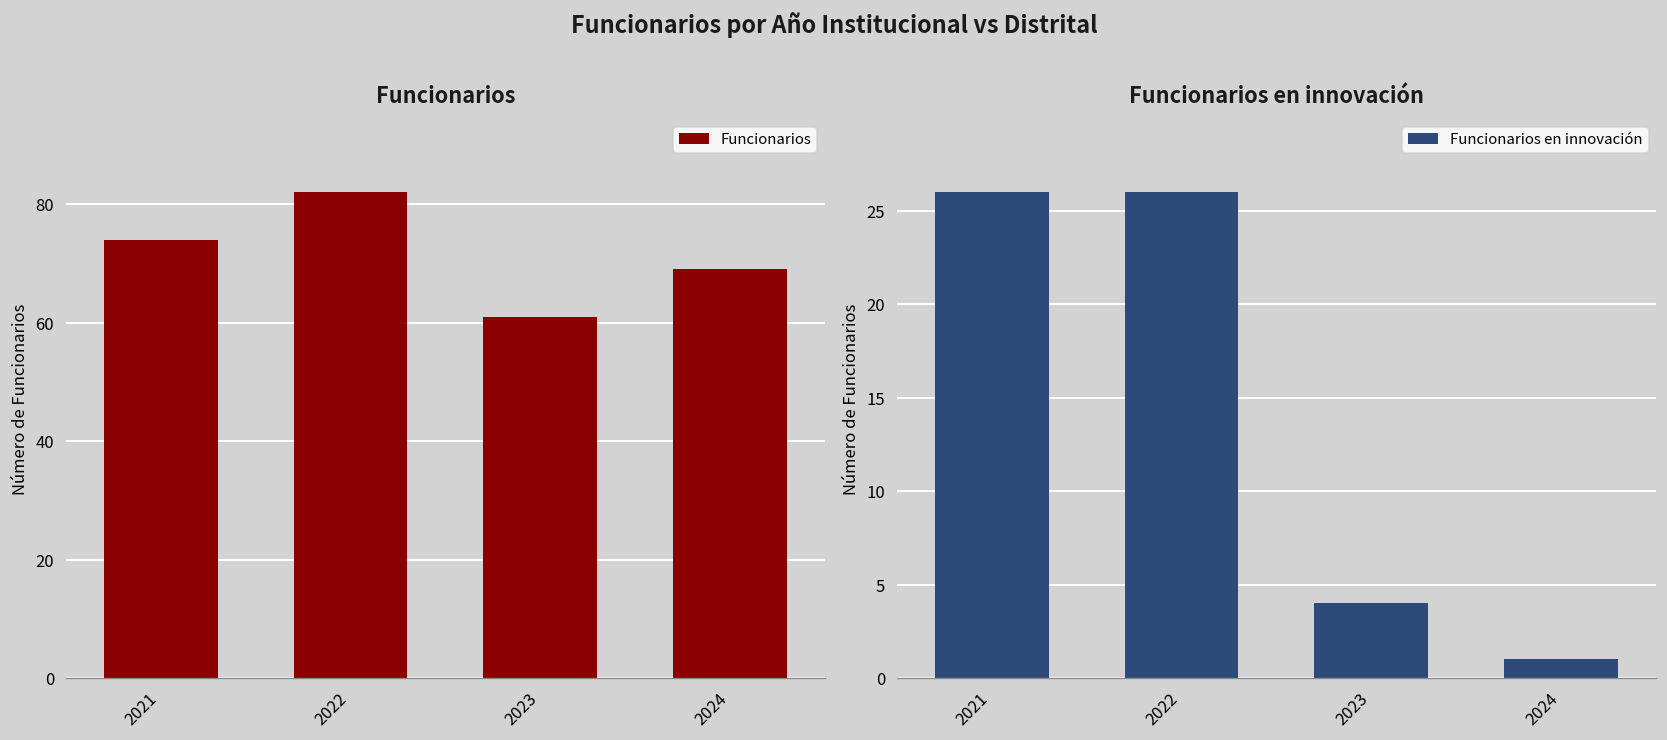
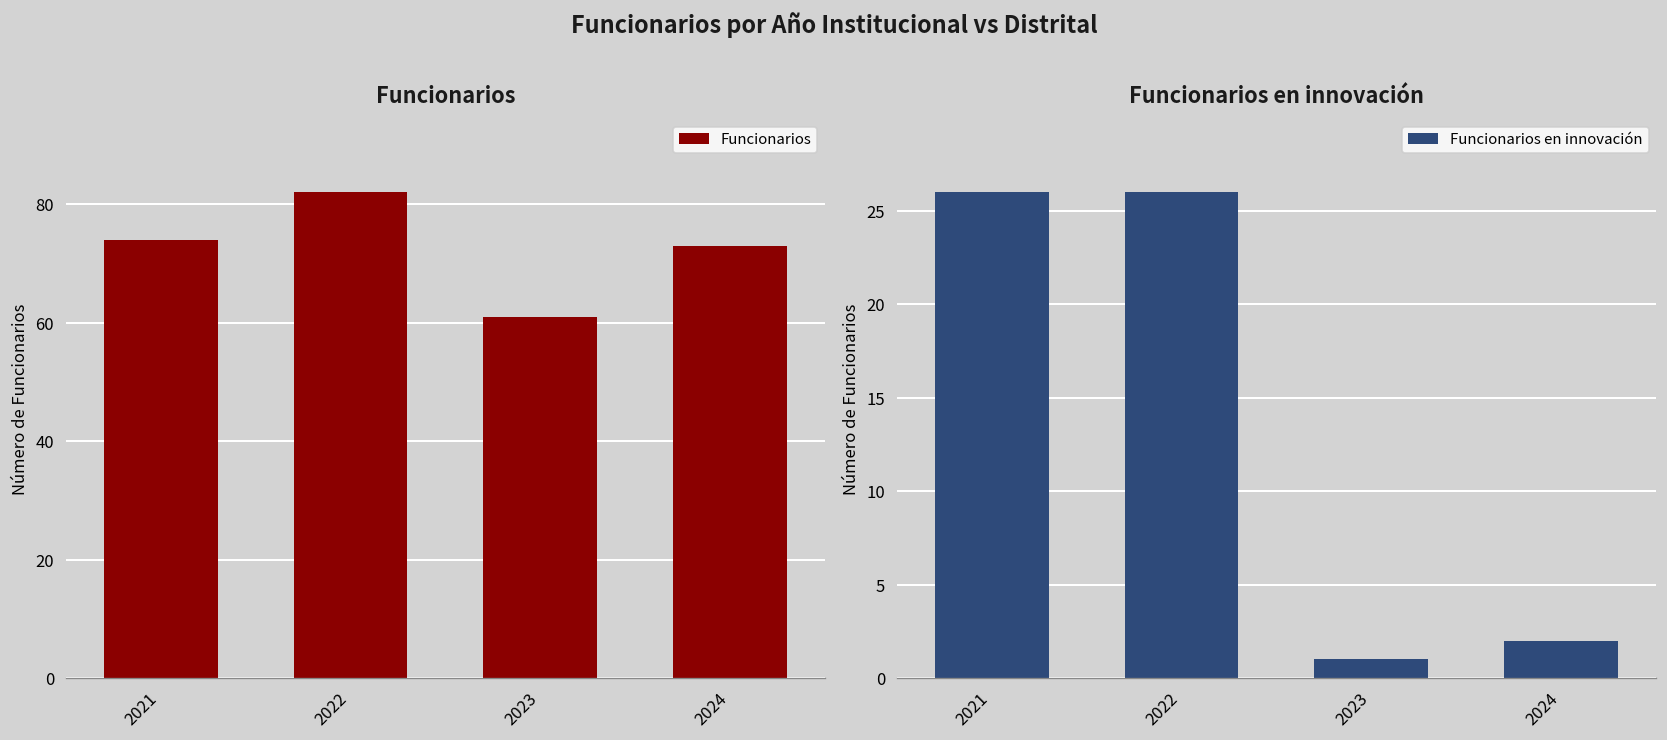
  {
    "Funcionarios": {
      "2021": 74,
      "2022": 82,
      "2023": 61,
-     "2024": 69
+     "2024": 73
    },
    "Funcionarios en innovación": {
      "2021": 26,
      "2022": 26,
-     "2023": 4,
-     "2024": 1
+     "2023": 1,
+     "2024": 2
    }
  }
